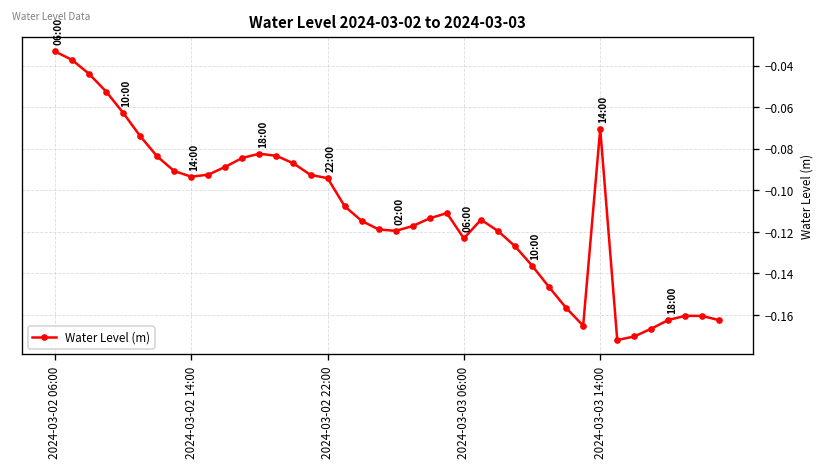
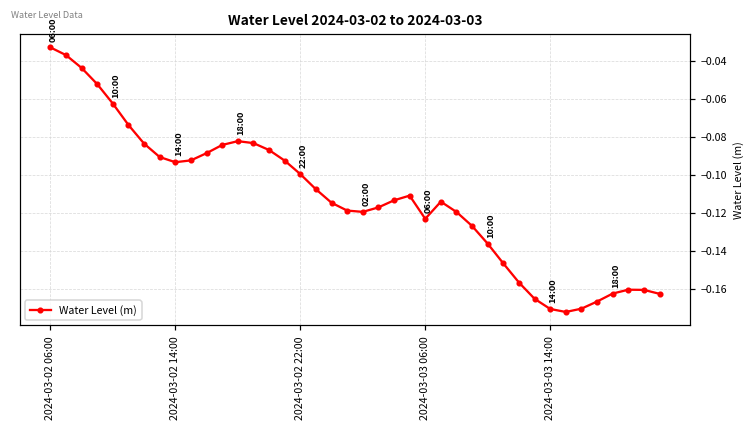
  {
-   "2024-03-02 22:00": -0.094,
-   "2024-03-03 14:00": -0.070
+   "2024-03-02 22:00": -0.100,
+   "2024-03-03 14:00": -0.170
  }
